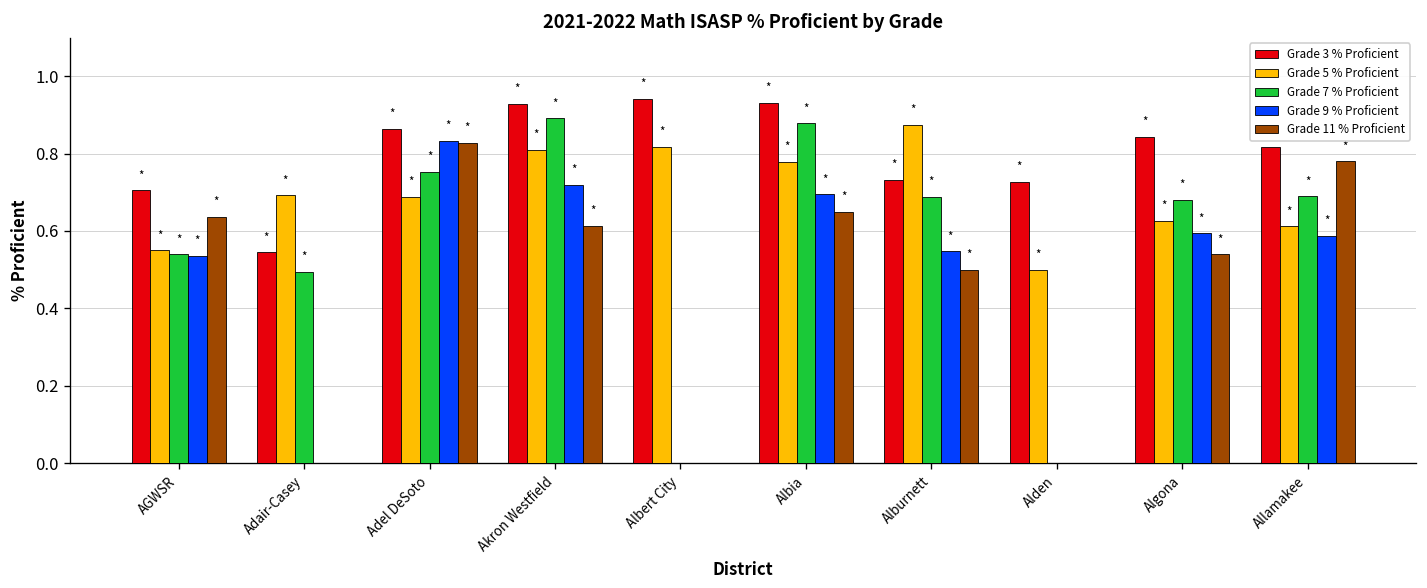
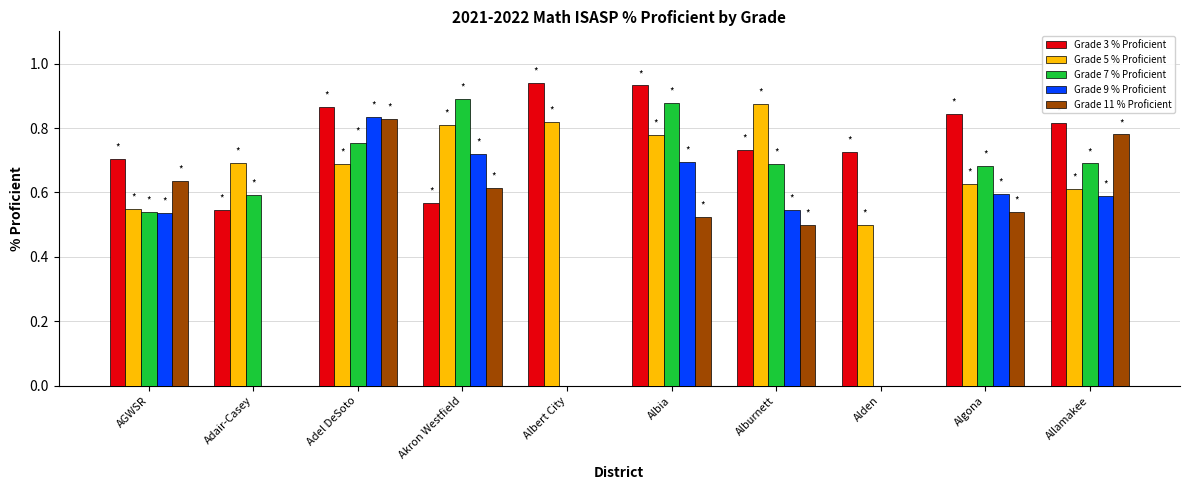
  {
    "Grade 3 % Proficient": {
      "AGWSR": 0.71,
      "Adair-Casey": 0.55,
      "Adel DeSoto": 0.86,
-     "Akron Westfield": 0.93,
+     "Akron Westfield": 0.57,
      "Albert City": 0.94,
      "Albia": 0.93,
      "Alburnett": 0.73,
      "Alden": 0.73,
      "Algona": 0.84,
      "Allamakee": 0.82
    },
    "Grade 5 % Proficient": {
      "AGWSR": 0.55,
      "Adair-Casey": 0.69,
      "Adel DeSoto": 0.69,
      "Akron Westfield": 0.81,
      "Albert City": 0.82,
      "Albia": 0.78,
      "Alburnett": 0.88,
      "Alden": 0.50,
      "Algona": 0.63,
      "Allamakee": 0.61
    },
    "Grade 7 % Proficient": {
      "AGWSR": 0.54,
-     "Adair-Casey": 0.50,
+     "Adair-Casey": 0.59,
      "Adel DeSoto": 0.75,
      "Akron Westfield": 0.89,
      "Albert City": 0.00,
      "Albia": 0.88,
      "Alburnett": 0.69,
      "Alden": 0.00,
      "Algona": 0.68,
      "Allamakee": 0.69
    },
    "Grade 9 % Proficient": {
      "AGWSR": 0.54,
      "Adair-Casey": 0.00,
      "Adel DeSoto": 0.83,
      "Akron Westfield": 0.72,
      "Albert City": 0.00,
      "Albia": 0.70,
      "Alburnett": 0.55,
      "Alden": 0.00,
      "Algona": 0.59,
      "Allamakee": 0.59
    },
    "Grade 11 % Proficient": {
      "AGWSR": 0.64,
      "Adair-Casey": 0.00,
      "Adel DeSoto": 0.83,
      "Akron Westfield": 0.61,
      "Albert City": 0.00,
-     "Albia": 0.65,
+     "Albia": 0.52,
      "Alburnett": 0.50,
      "Alden": 0.00,
      "Algona": 0.54,
      "Allamakee": 0.78
    }
  }
